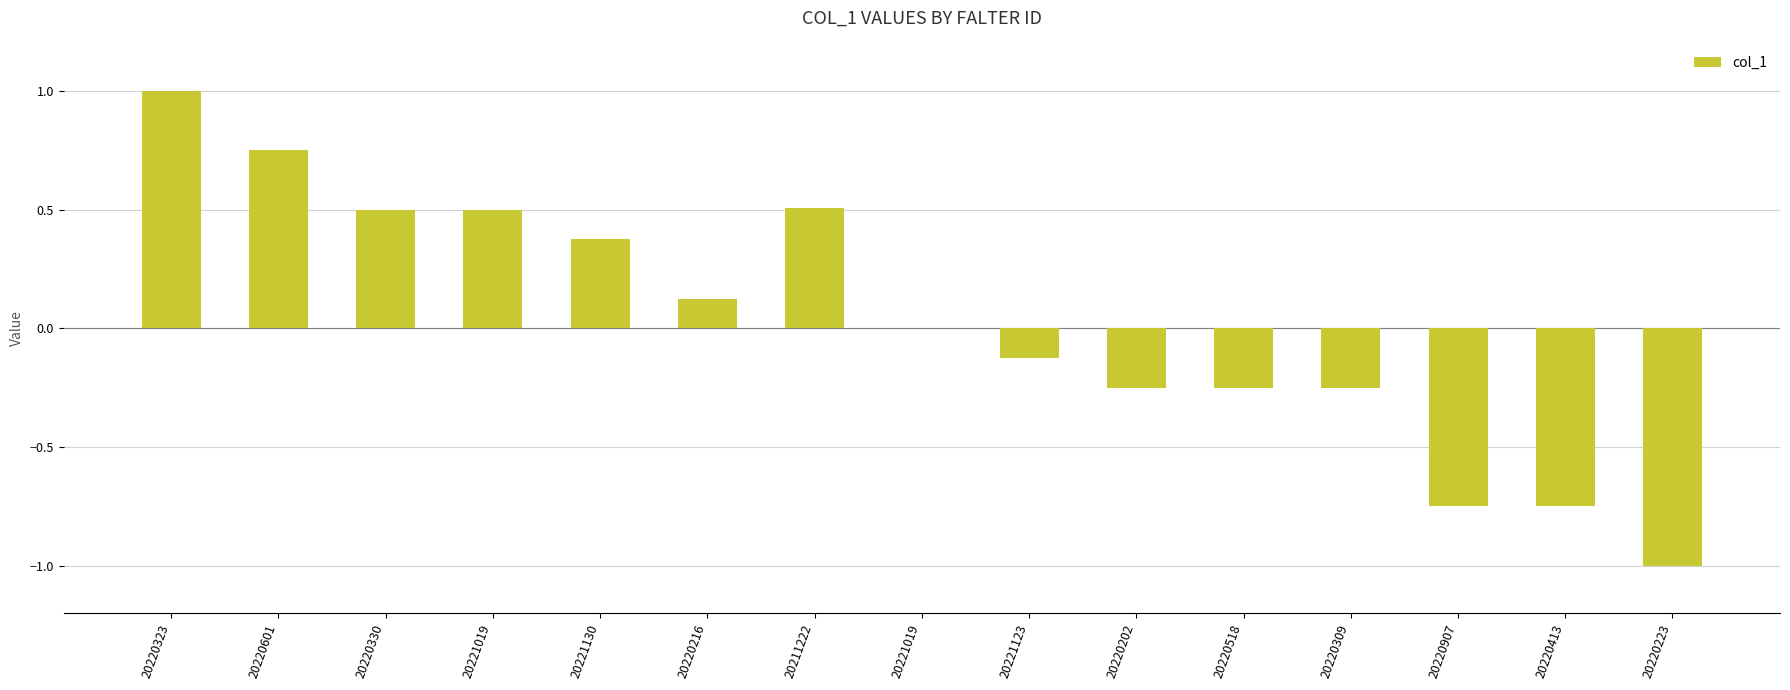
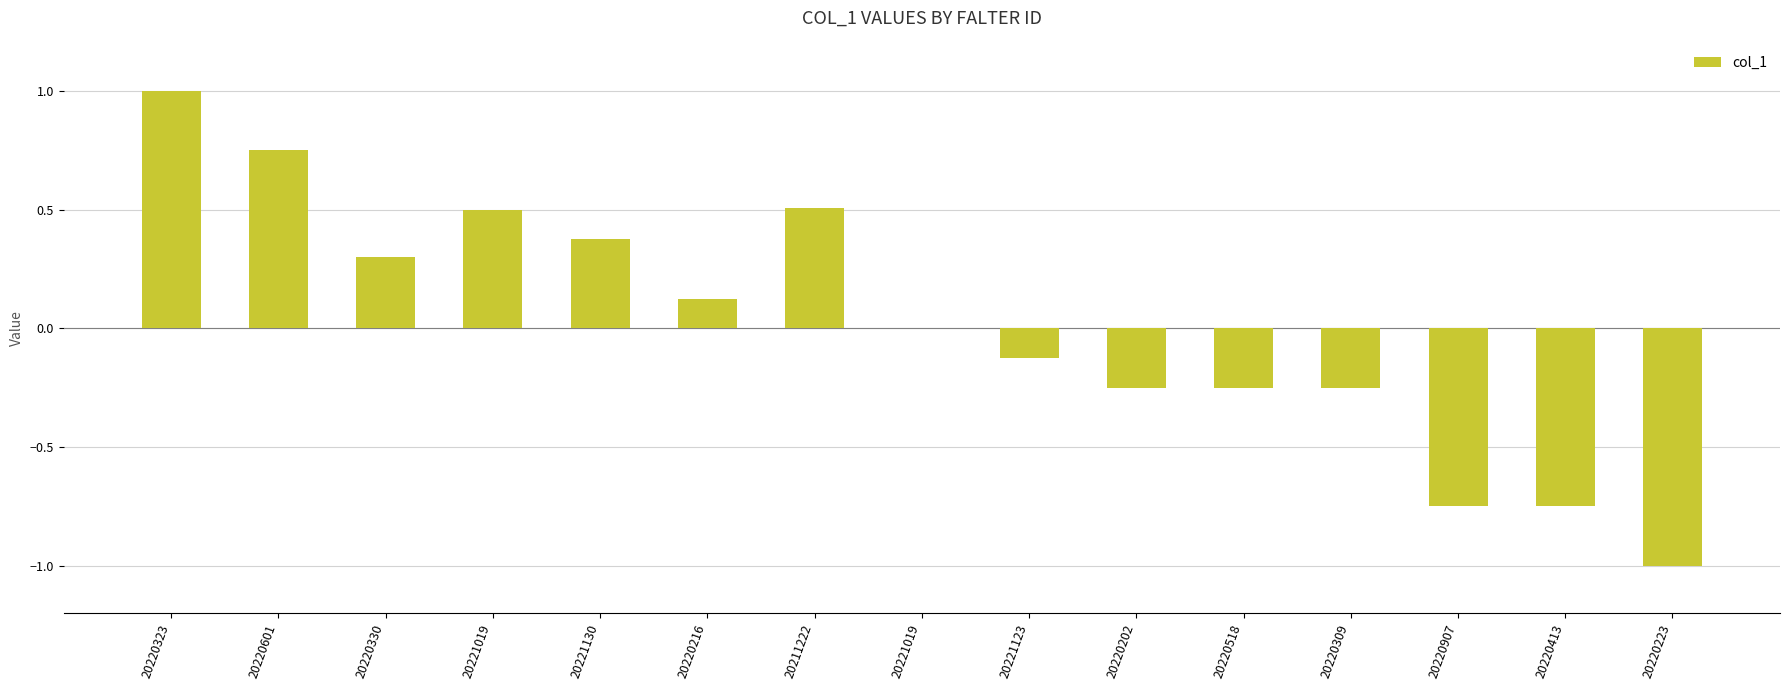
  {
    "20220323": 1.0,
    "20220601": 0.75,
-   "20220330": 0.5,
+   "20220330": 0.3,
    "20221130": 0.38,
    "20220216": 0.13,
    "20211222": 0.5,
    "20221123": -0.13,
    "20220202": -0.25,
    "20220518": -0.25,
    "20220309": -0.25,
    "20220907": -0.75,
    "20220413": -0.75,
    "20220223": -1.0
  }
